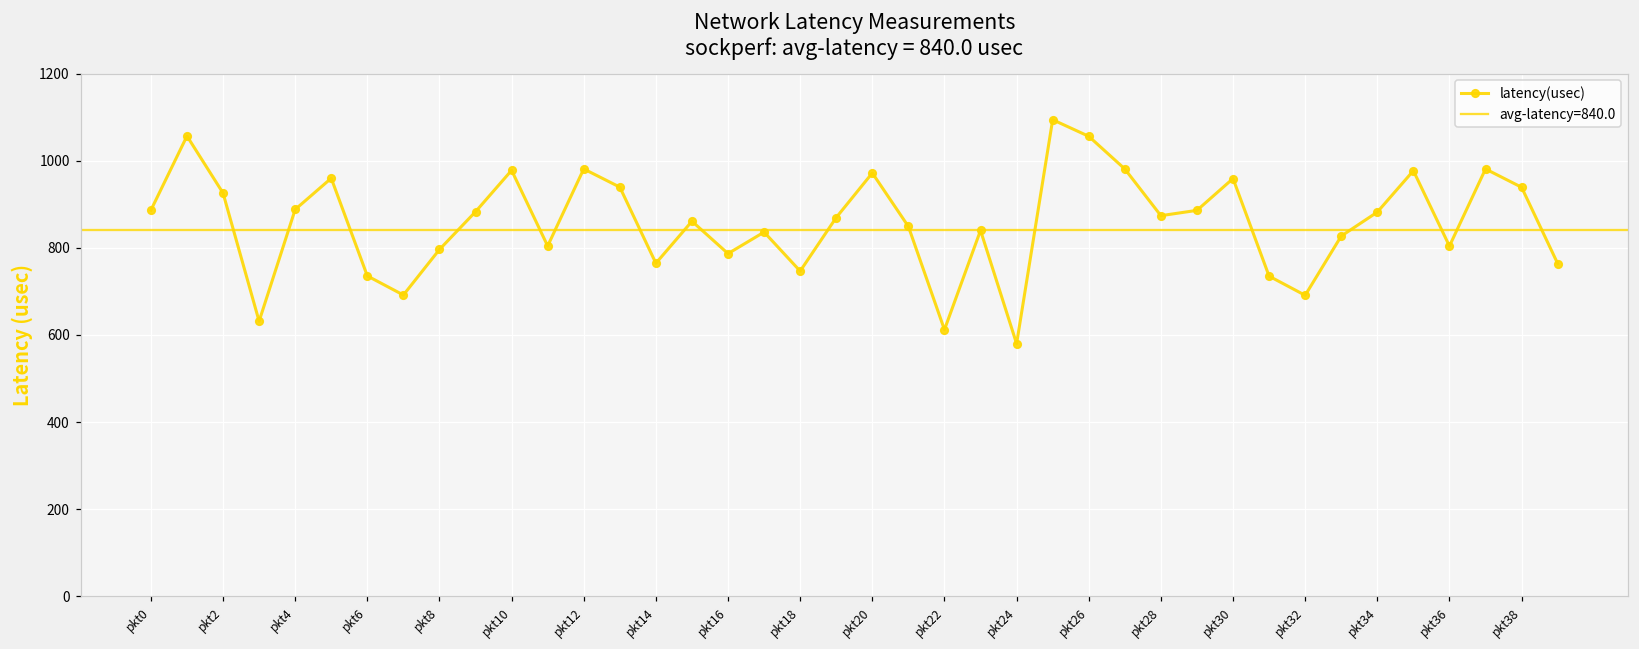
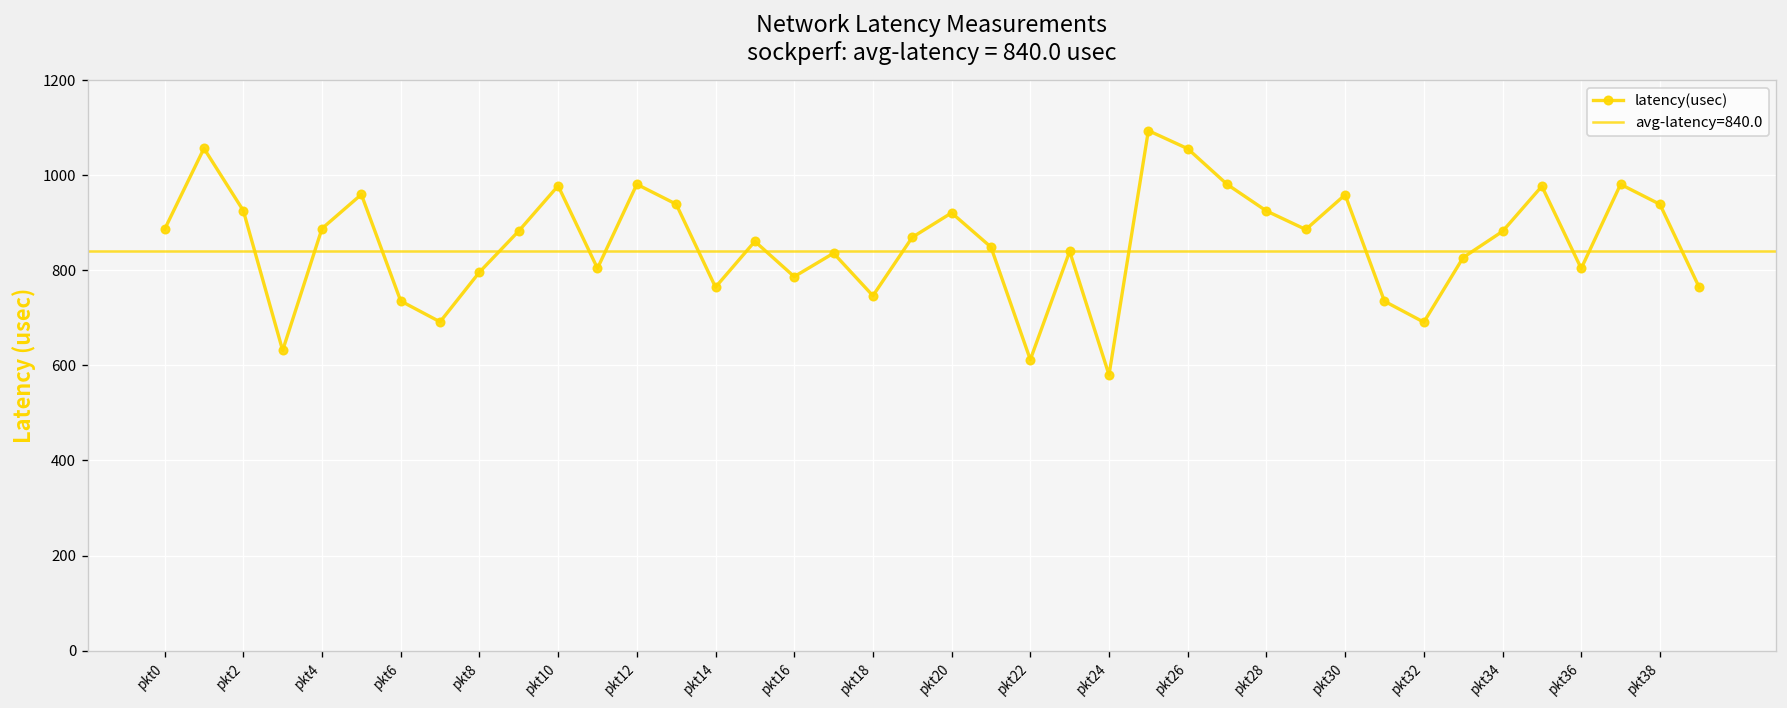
  {
    "pkt0": 890,
    "pkt2": 930,
    "pkt4": 890,
    "pkt6": 740,
    "pkt8": 800,
    "pkt10": 980,
    "pkt12": 980,
    "pkt14": 760,
    "pkt16": 790,
    "pkt18": 750,
-   "pkt20": 970,
+   "pkt20": 920,
    "pkt22": 610,
    "pkt24": 580,
    "pkt26": 1060,
-   "pkt28": 870,
+   "pkt28": 930,
    "pkt30": 960,
    "pkt32": 690,
    "pkt34": 880,
    "pkt36": 800,
    "pkt38": 940
  }
